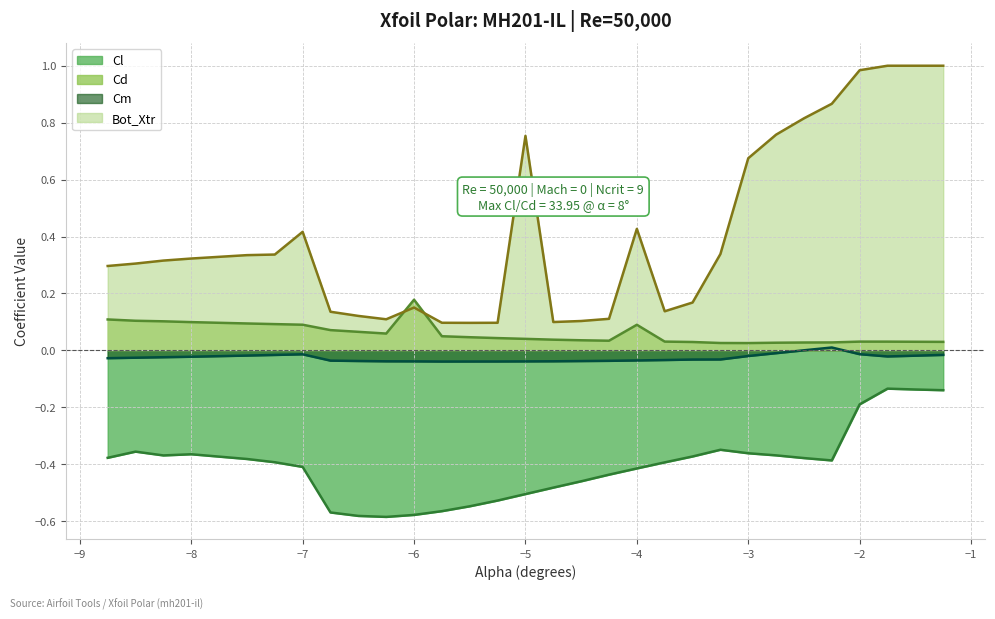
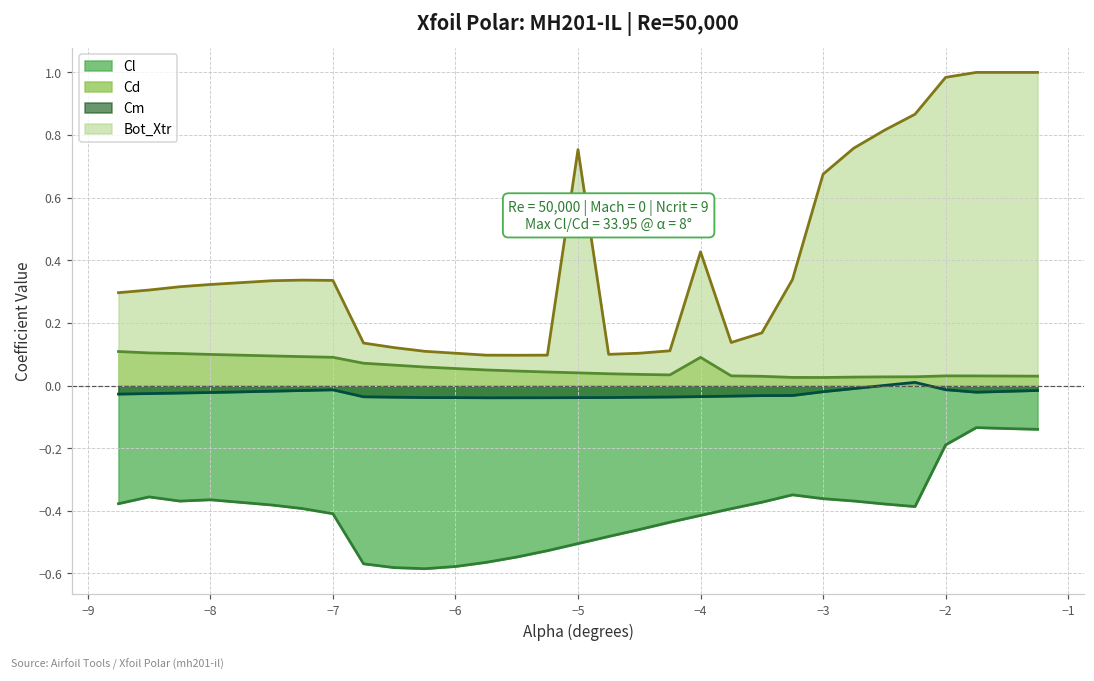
  {
    "Cd": {
      "−8": 0.10,
      "−7": 0.09,
-     "−6": 0.18,
+     "−6": 0.05,
      "−5": 0.04,
      "−4": 0.09,
      "−3": 0.03,
      "−2": 0.03
    },
    "Bot_Xtr": {
      "−8": 0.32,
-     "−7": 0.42,
-     "−6": 0.15,
+     "−7": 0.34,
+     "−6": 0.10,
      "−5": 0.75,
      "−3": 0.68,
      "−2": 0.98
    }
  }
